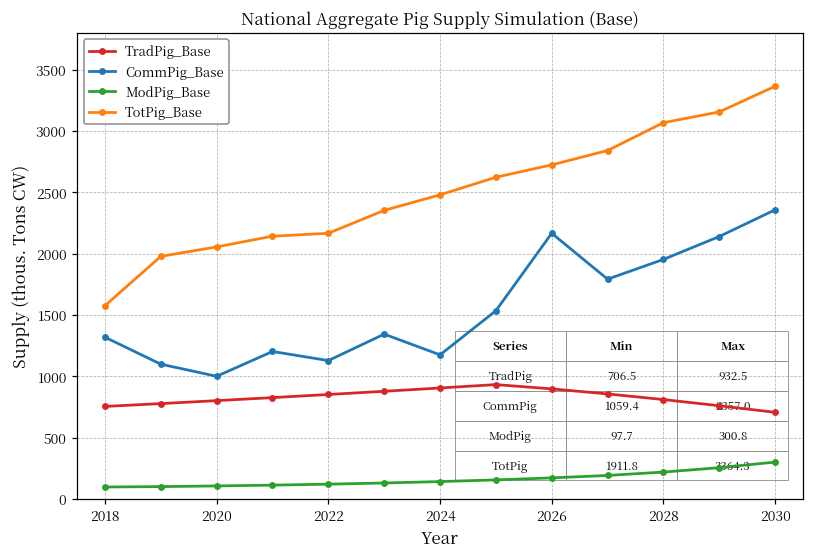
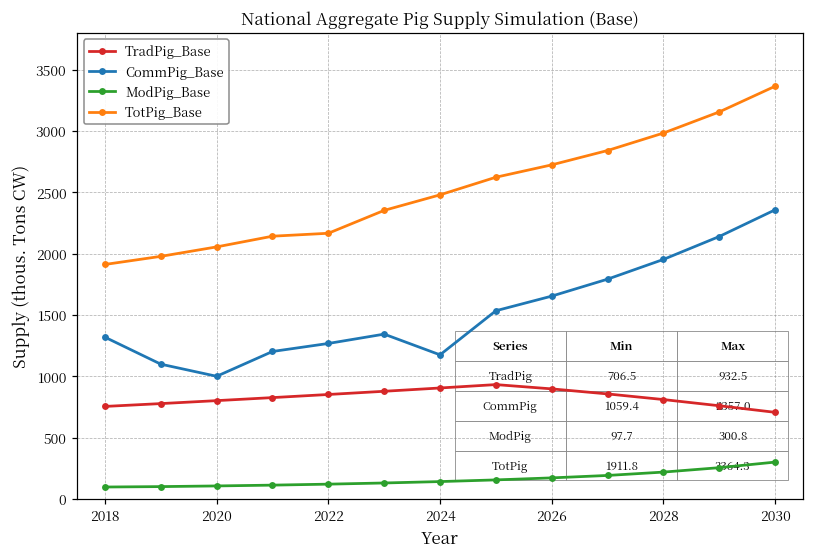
  {
    "TradPig_Base": {
      "2018": 750,
      "2020": 800,
      "2022": 850,
      "2024": 900,
      "2026": 900,
      "2028": 810,
      "2030": 710
    },
    "CommPig_Base": {
      "2018": 1320,
      "2020": 1000,
-     "2022": 1130,
+     "2022": 1270,
      "2024": 1180,
-     "2026": 2170,
+     "2026": 1650,
      "2028": 1950,
      "2030": 2360
    },
    "ModPig_Base": {
      "2018": 100,
      "2020": 110,
      "2022": 120,
      "2024": 140,
      "2026": 170,
      "2028": 220,
      "2030": 300
    },
    "TotPig_Base": {
-     "2018": 1580,
+     "2018": 1910,
      "2020": 2050,
      "2022": 2170,
      "2024": 2480,
      "2026": 2720,
-     "2028": 3070,
+     "2028": 2980,
      "2030": 3360
    }
  }
